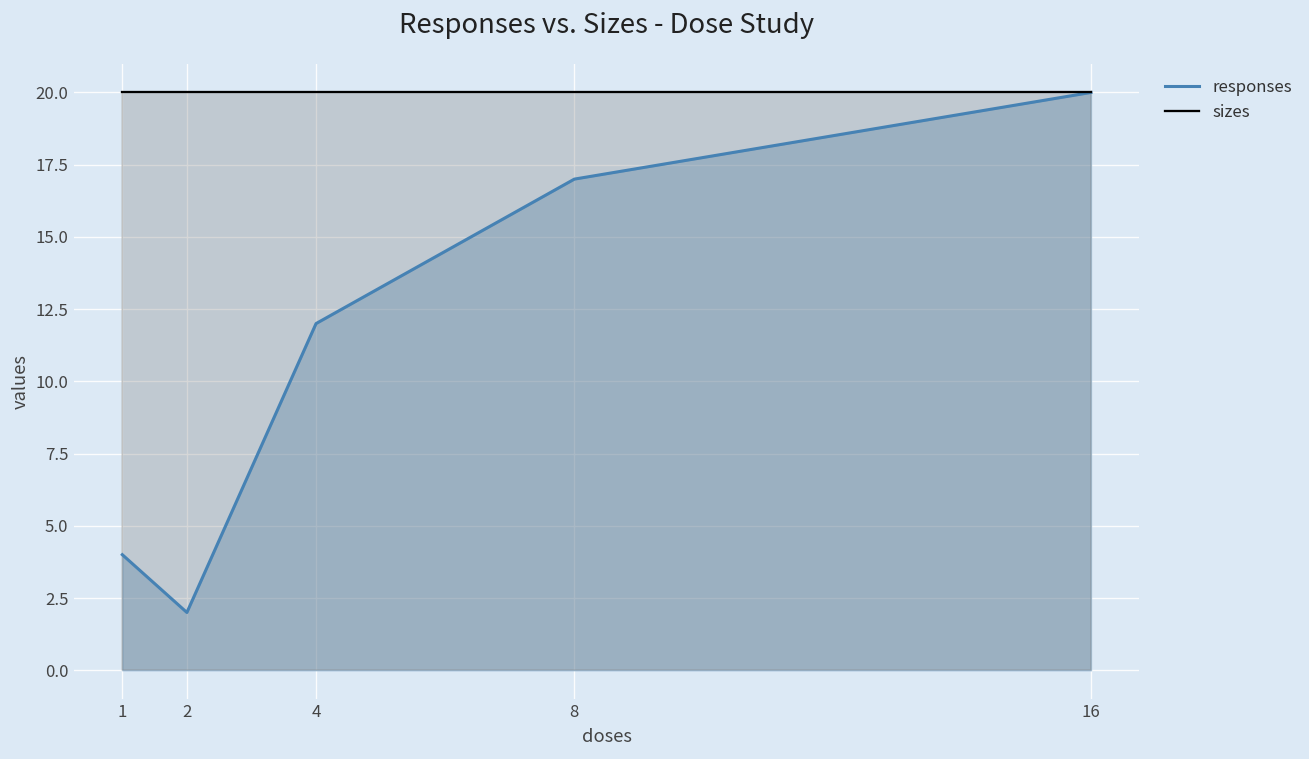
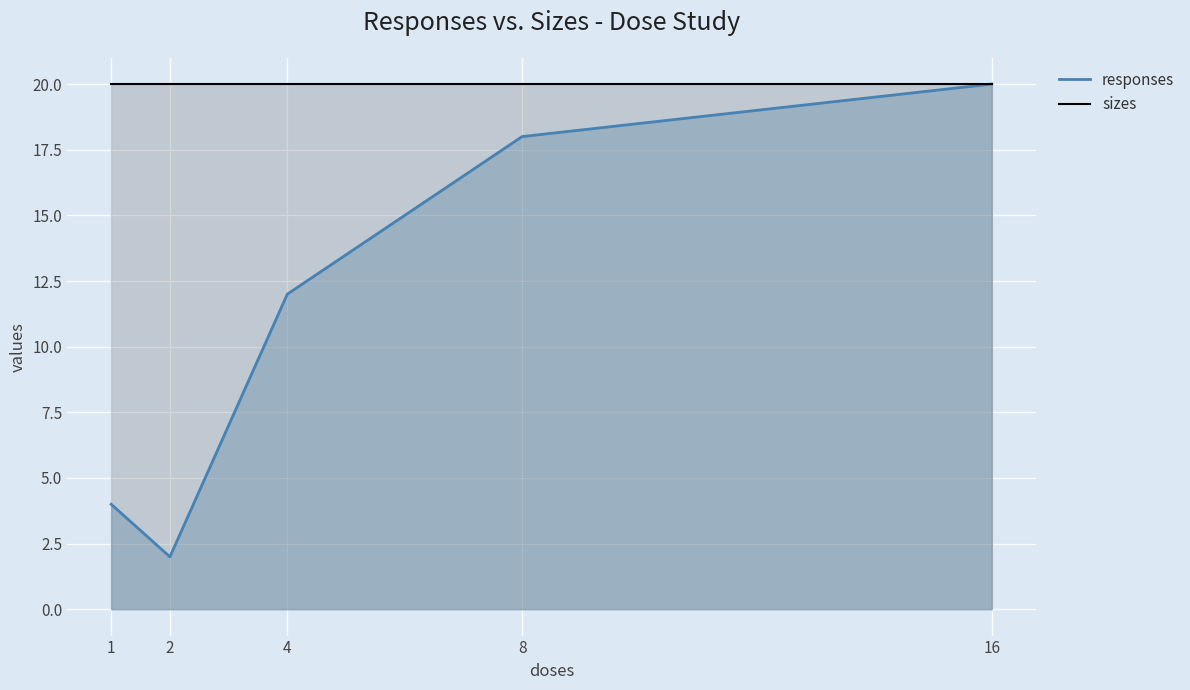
  {
    "responses": {
      "1": 4,
      "2": 2,
      "4": 12,
-     "8": 17
+     "8": 18
    },
    "sizes": {
      "1": 20,
      "2": 20,
      "4": 20,
      "8": 20
    }
  }
